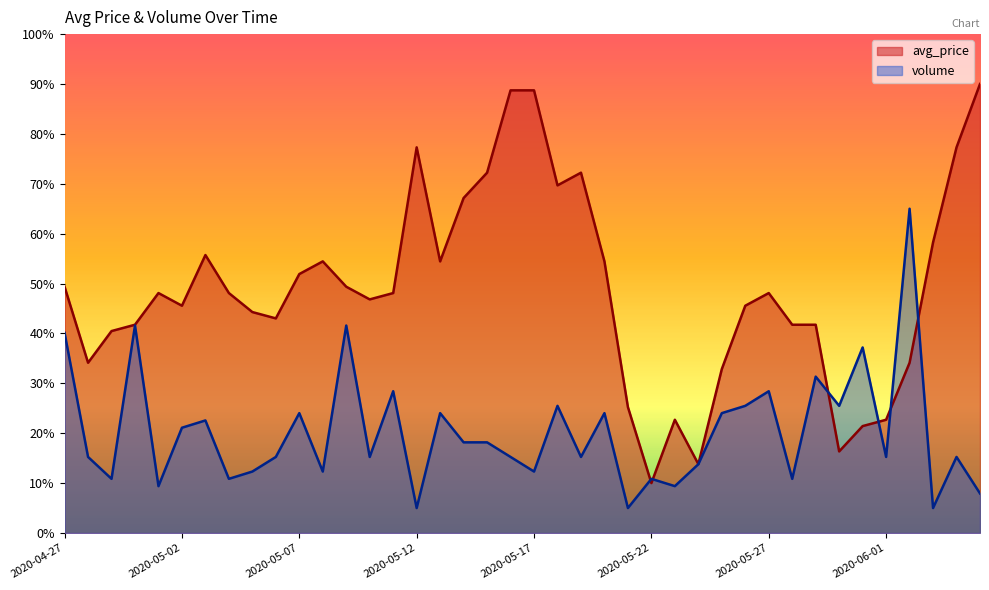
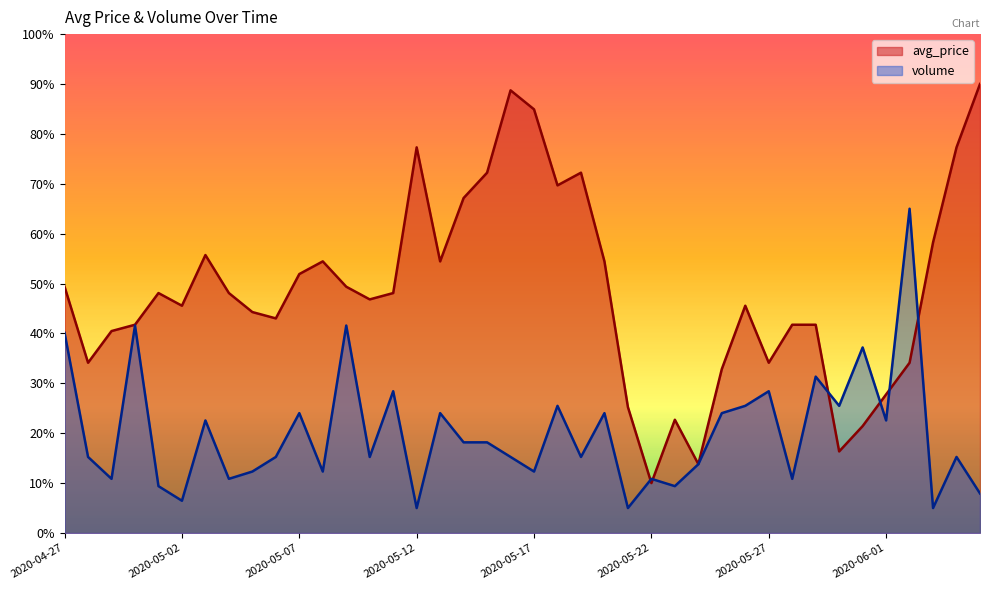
  {
    "avg_price": {
      "2020-04-27": "49%",
      "2020-05-02": "46%",
      "2020-05-07": "52%",
      "2020-05-12": "77%",
-     "2020-05-17": "89%",
+     "2020-05-17": "85%",
      "2020-05-22": "10%",
-     "2020-05-27": "48%",
-     "2020-06-01": "23%"
+     "2020-05-27": "34%",
+     "2020-06-01": "28%"
    },
    "volume": {
      "2020-04-27": "40%",
-     "2020-05-02": "21%",
+     "2020-05-02": "6%",
      "2020-05-07": "24%",
      "2020-05-12": "5%",
      "2020-05-17": "12%",
      "2020-05-22": "11%",
      "2020-05-27": "28%",
-     "2020-06-01": "15%"
+     "2020-06-01": "23%"
    }
  }
